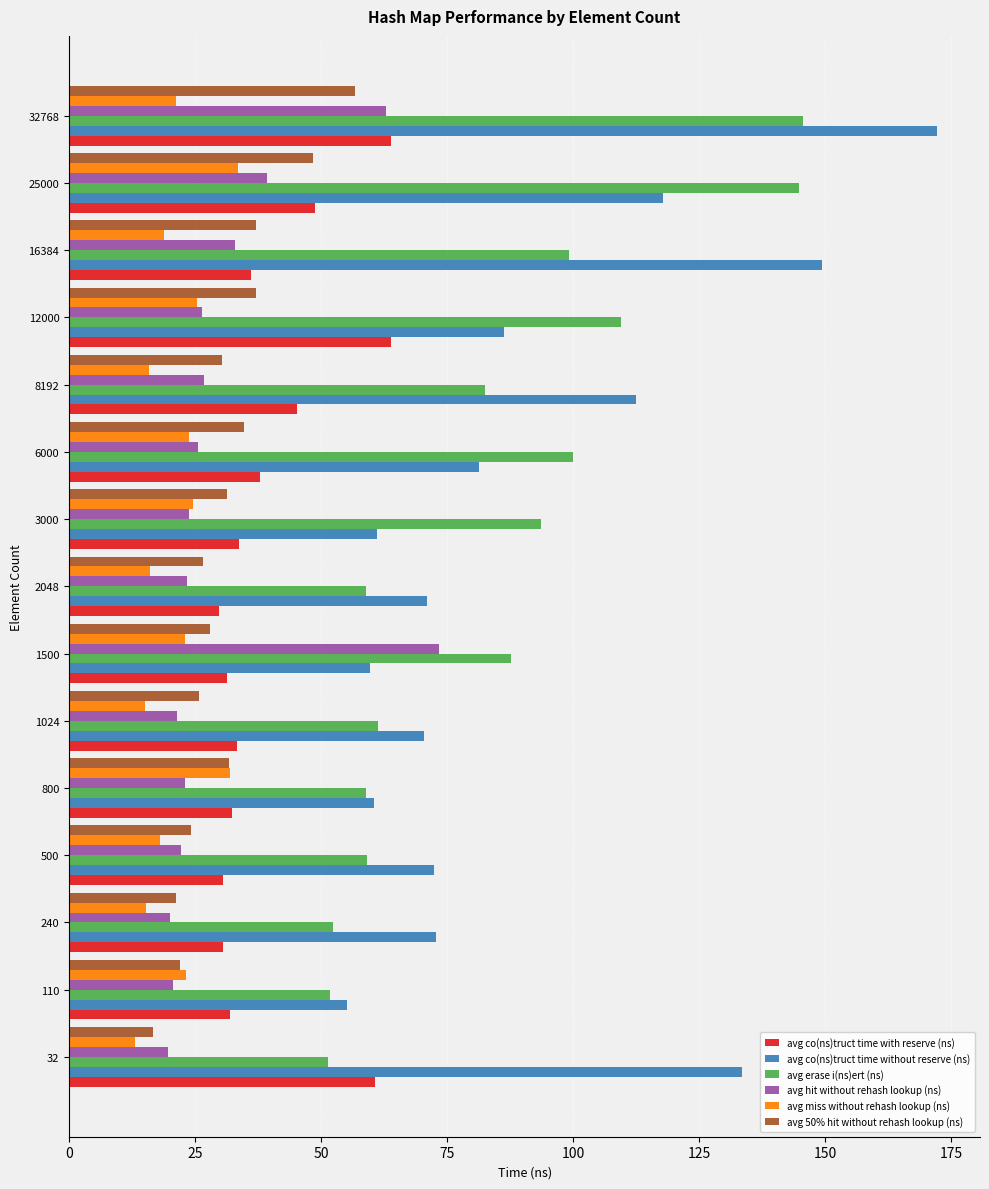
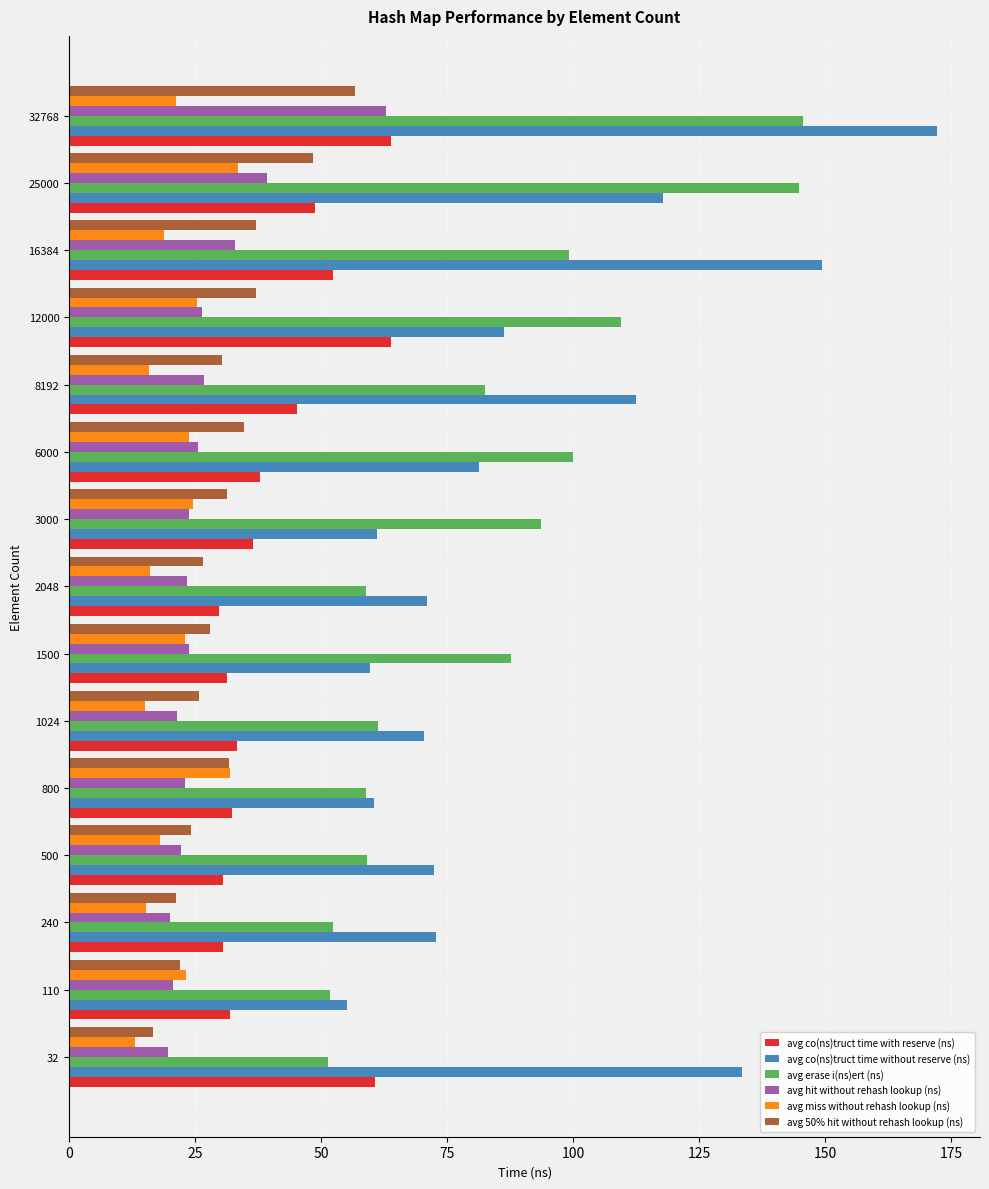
  {
    "avg co(ns)truct time with reserve (ns)": {
      "32768": 64,
      "25000": 49,
-     "16384": 36,
+     "16384": 52,
      "12000": 64,
      "8192": 45,
      "6000": 38,
-     "3000": 34,
+     "3000": 37,
      "2048": 30,
      "1500": 31,
      "1024": 33,
      "800": 32,
      "500": 30,
      "240": 31,
      "110": 32,
      "32": 61
    },
    "avg co(ns)truct time without reserve (ns)": {
      "32768": 172,
      "25000": 118,
      "16384": 149,
      "12000": 86,
      "8192": 112,
      "6000": 81,
      "3000": 61,
      "2048": 71,
      "1500": 60,
      "1024": 70,
      "800": 60,
      "500": 72,
      "240": 73,
      "110": 55,
      "32": 133
    },
    "avg erase i(ns)ert (ns)": {
      "32768": 145,
      "25000": 145,
      "16384": 99,
      "12000": 110,
      "8192": 82,
      "6000": 100,
      "3000": 94,
      "2048": 59,
      "1500": 88,
      "1024": 61,
      "800": 59,
      "500": 59,
      "240": 52,
      "110": 52,
      "32": 51
    },
    "avg hit without rehash lookup (ns)": {
      "32768": 63,
      "25000": 39,
      "16384": 33,
      "12000": 26,
      "8192": 27,
      "6000": 26,
      "3000": 24,
      "2048": 23,
-     "1500": 73,
+     "1500": 24,
      "1024": 21,
      "800": 23,
      "500": 22,
      "240": 20,
      "110": 21,
      "32": 20
    },
    "avg miss without rehash lookup (ns)": {
      "32768": 21,
      "25000": 33,
      "16384": 19,
      "12000": 25,
      "8192": 16,
      "6000": 24,
      "3000": 25,
      "2048": 16,
      "1500": 23,
      "1024": 15,
      "800": 32,
      "500": 18,
      "240": 15,
      "110": 23,
      "32": 13
    },
    "avg 50% hit without rehash lookup (ns)": {
      "32768": 57,
      "25000": 48,
      "16384": 37,
      "12000": 37,
      "8192": 30,
      "6000": 35,
      "3000": 31,
      "2048": 27,
      "1500": 28,
      "1024": 26,
      "800": 32,
      "500": 24,
      "240": 21,
      "110": 22,
      "32": 17
    }
  }
